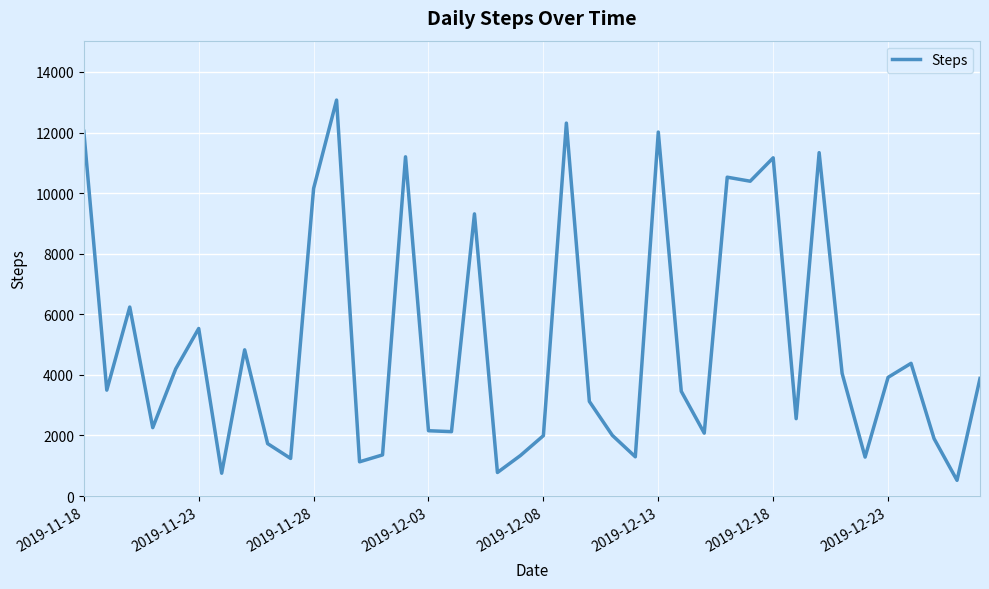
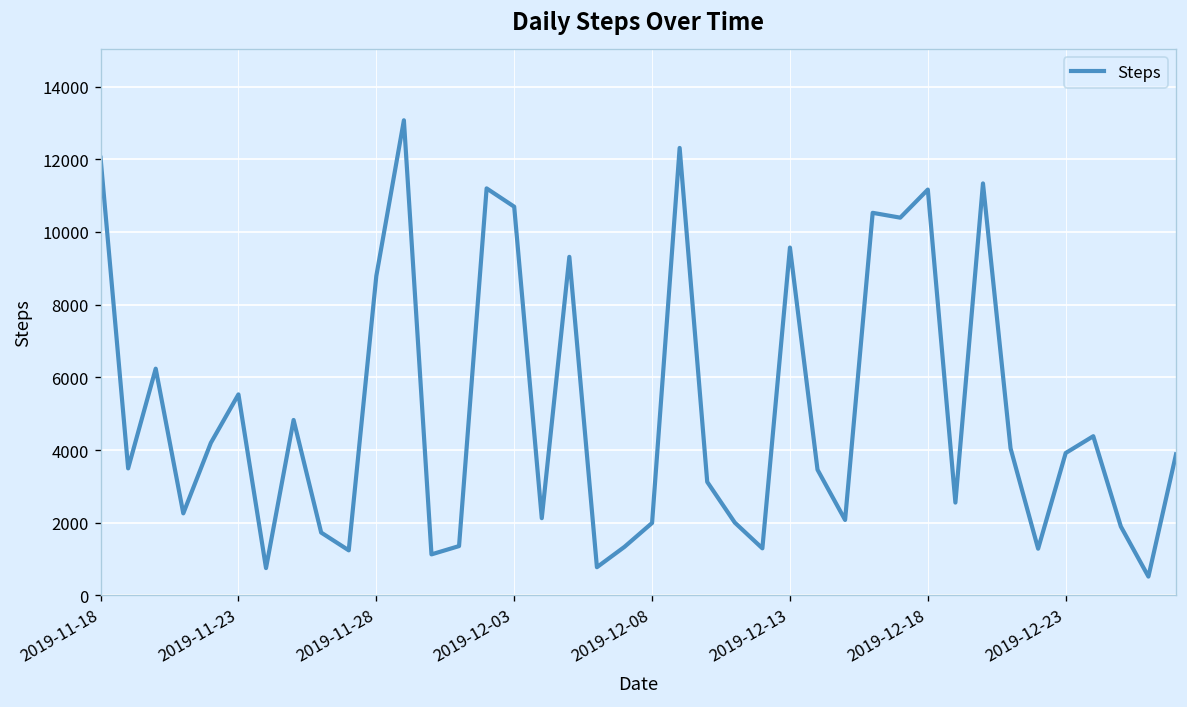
  {
    "2019-11-18": 12000,
    "2019-11-23": 5500,
-   "2019-11-28": 10200,
-   "2019-12-03": 2200,
+   "2019-11-28": 8800,
+   "2019-12-03": 10700,
    "2019-12-08": 2000,
-   "2019-12-13": 12000,
+   "2019-12-13": 9600,
    "2019-12-18": 11200,
    "2019-12-23": 3900
  }
